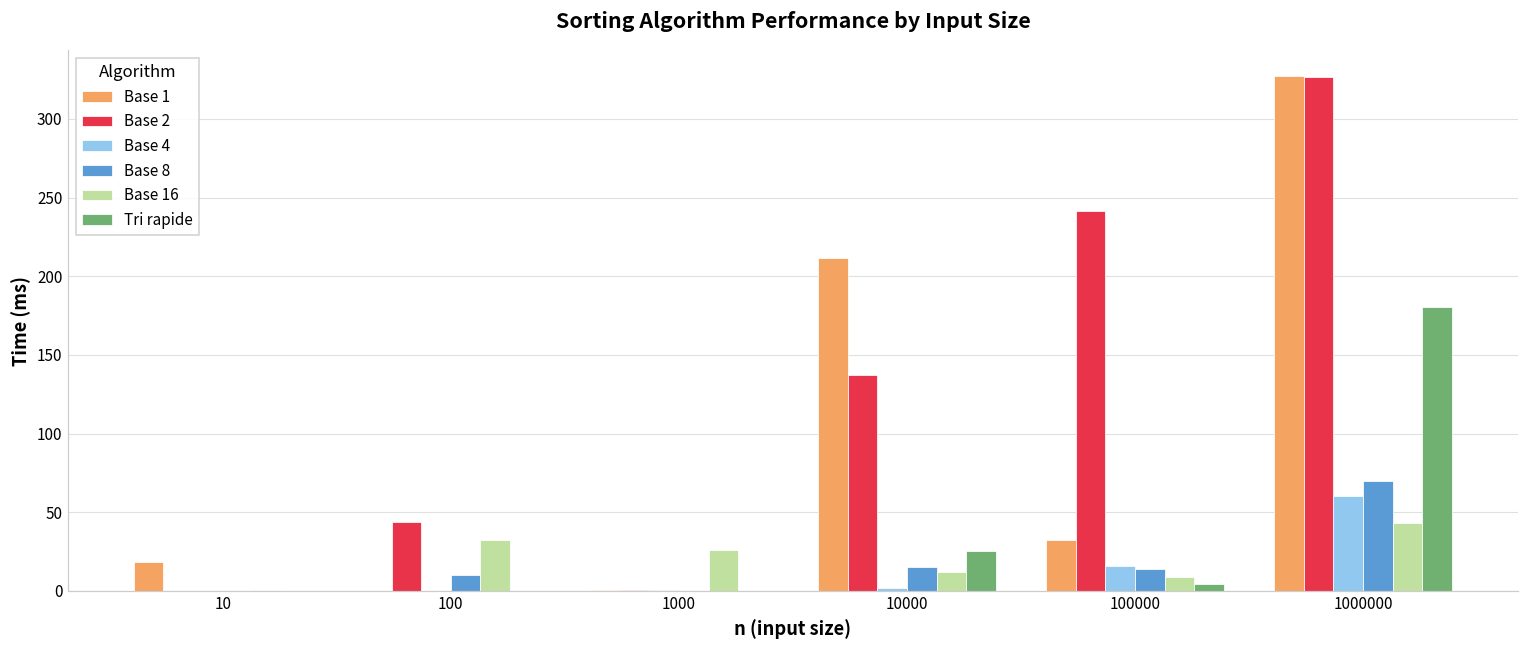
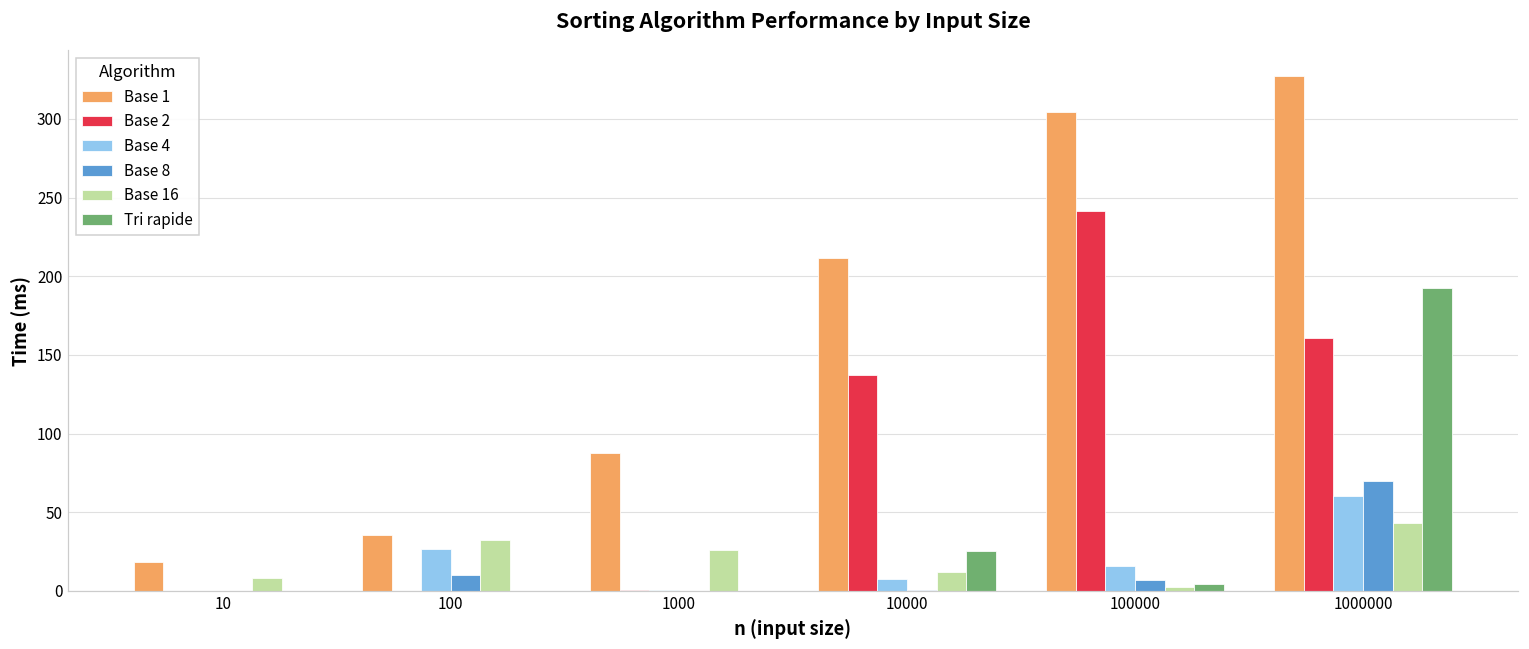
  {
    "Base 1": {
      "10": 18,
-     "100": 0,
-     "1000": 0,
+     "100": 36,
+     "1000": 88,
      "10000": 211,
-     "100000": 32,
+     "100000": 304,
      "1000000": 327
    },
    "Base 2": {
-     "100": 44,
+     "100": 0,
      "10000": 137,
      "100000": 241,
-     "1000000": 327
+     "1000000": 160
    },
    "Base 4": {
-     "100": 0,
-     "10000": 2,
+     "100": 26,
+     "10000": 7,
      "100000": 16,
      "1000000": 60
    },
    "Base 8": {
      "100": 10,
-     "10000": 15,
-     "100000": 14,
+     "10000": 1,
+     "100000": 7,
      "1000000": 70
    },
    "Base 16": {
-     "10": 0,
+     "10": 8,
      "100": 32,
      "1000": 26,
      "10000": 12,
-     "100000": 9,
+     "100000": 3,
      "1000000": 43
    },
    "Tri rapide": {
      "10000": 25,
      "100000": 5,
-     "1000000": 181
+     "1000000": 192
    }
  }
